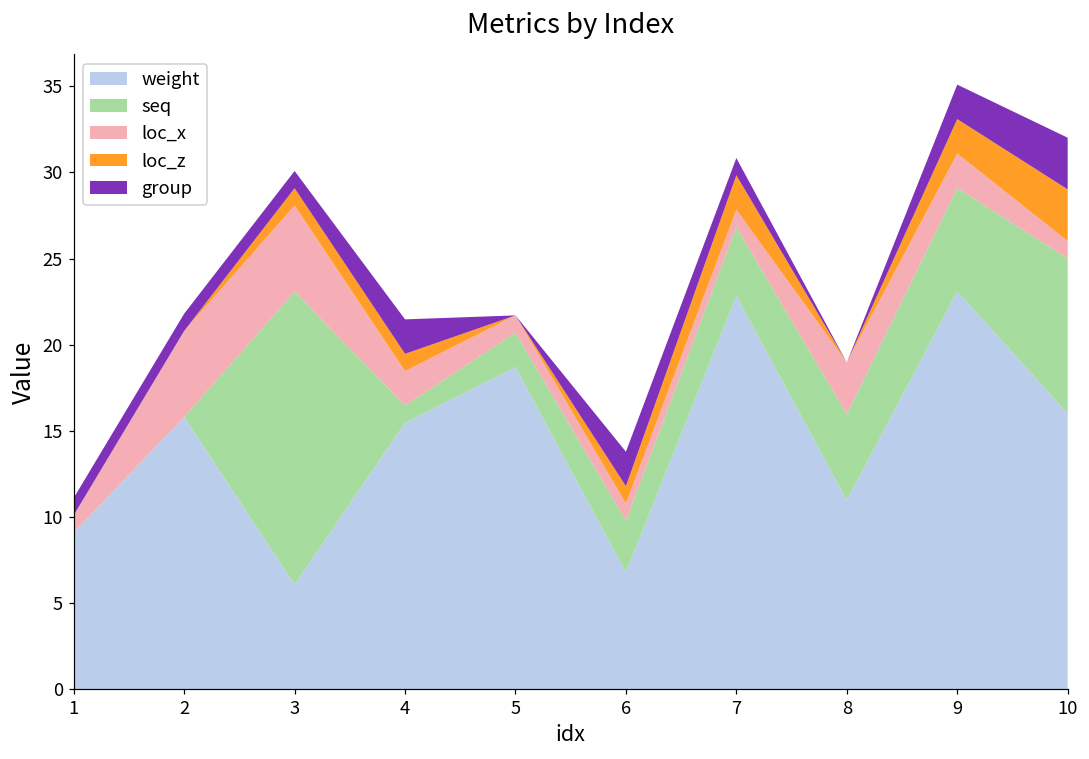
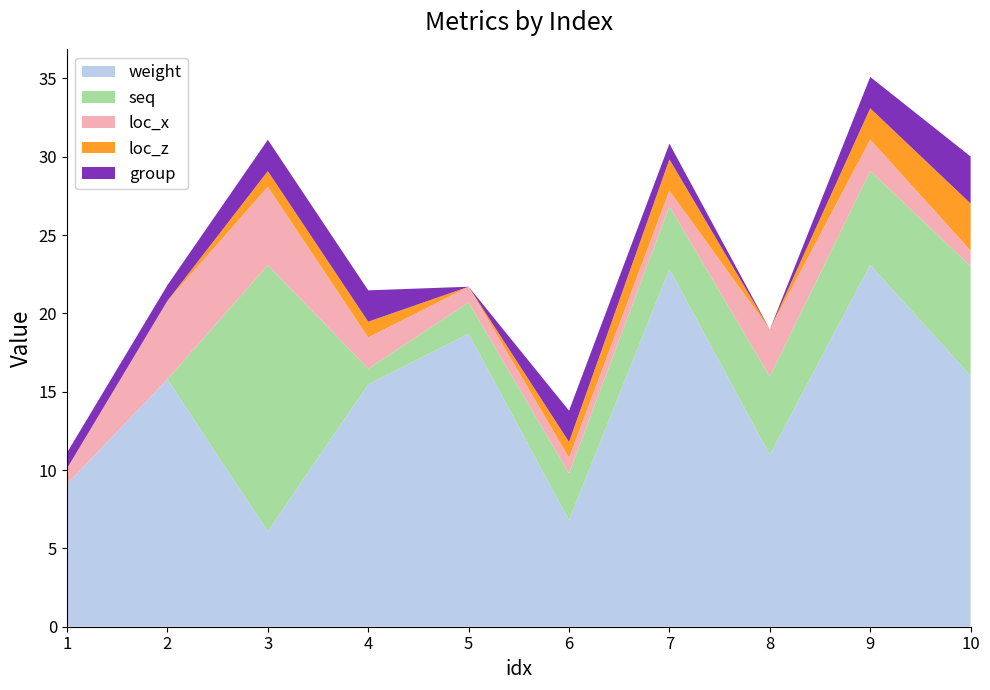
  {
    "weight": {
      "3": 6,
      "4": 15.5,
      "5": 18.7,
      "6": 6.8,
      "7": 22.8,
      "8": 11,
      "9": 23,
      "10": 16
    },
    "seq": {
      "3": 17,
      "4": 1,
      "5": 2,
      "6": 3,
      "7": 4,
      "8": 5,
      "9": 6,
-     "10": 9
+     "10": 7
    },
    "loc_x": {
      "3": 5,
      "4": 2,
      "6": 1,
      "7": 1,
      "9": 2,
      "10": 1
    },
    "loc_z": {
      "3": 1,
      "4": 1,
      "6": 1,
      "7": 2,
      "9": 2,
      "10": 3
    },
    "group": {
      "1": 1,
      "2": 1,
-     "3": 1,
+     "3": 2,
      "4": 2,
      "6": 2,
      "7": 1,
      "9": 2,
      "10": 3
    }
  }
